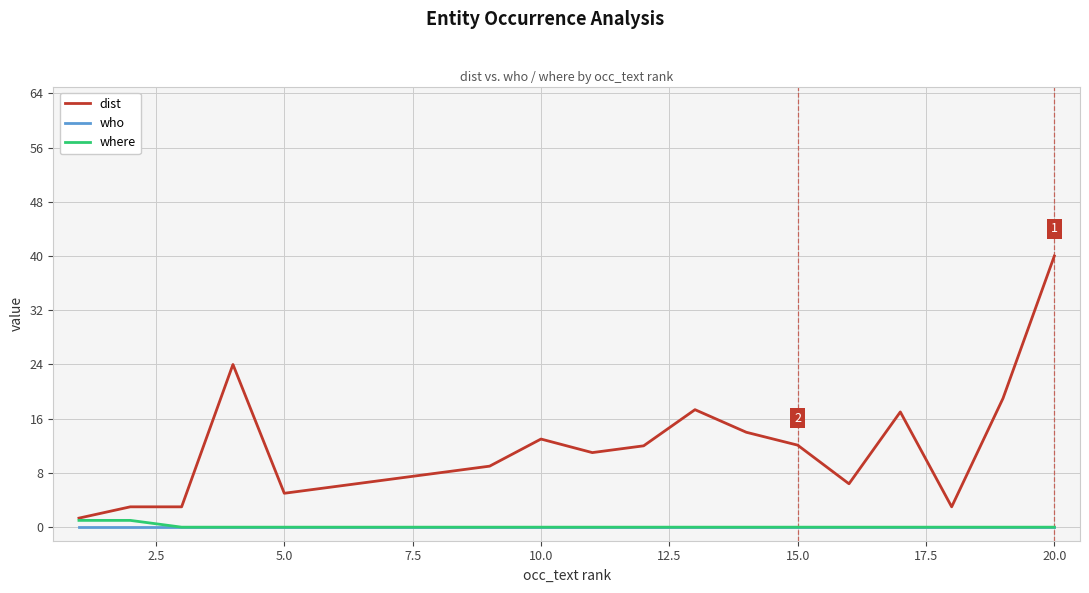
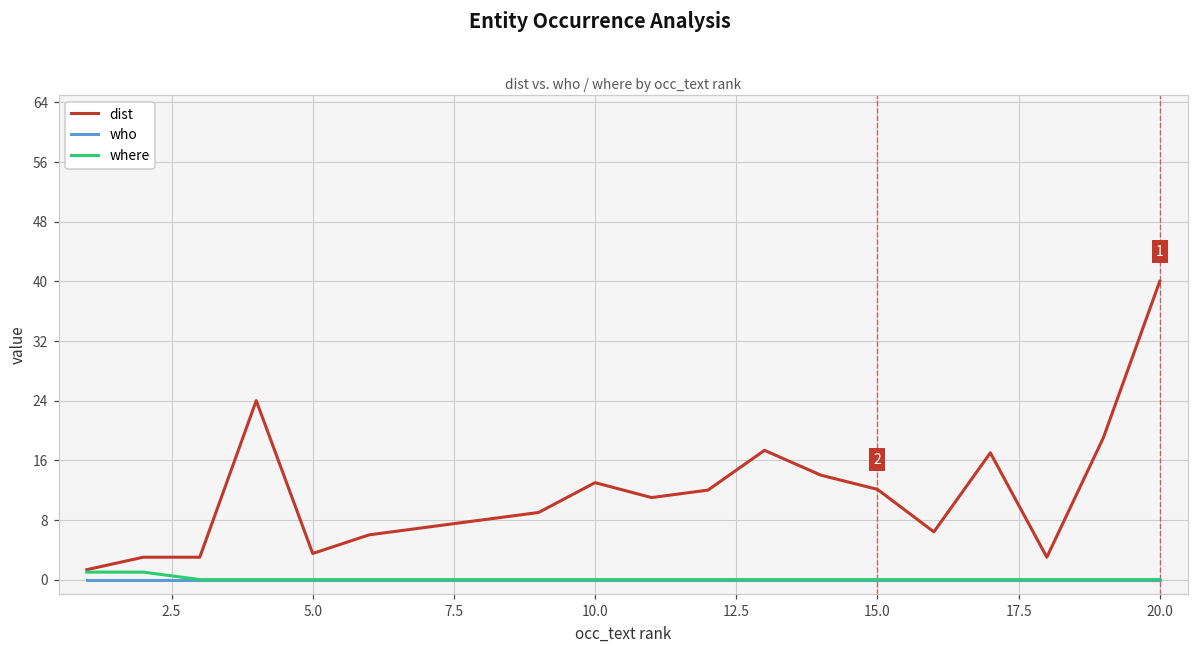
  {
    "dist": {
-     "5.0": 5,
+     "5.0": 4,
      "10.0": 13
    }
  }
